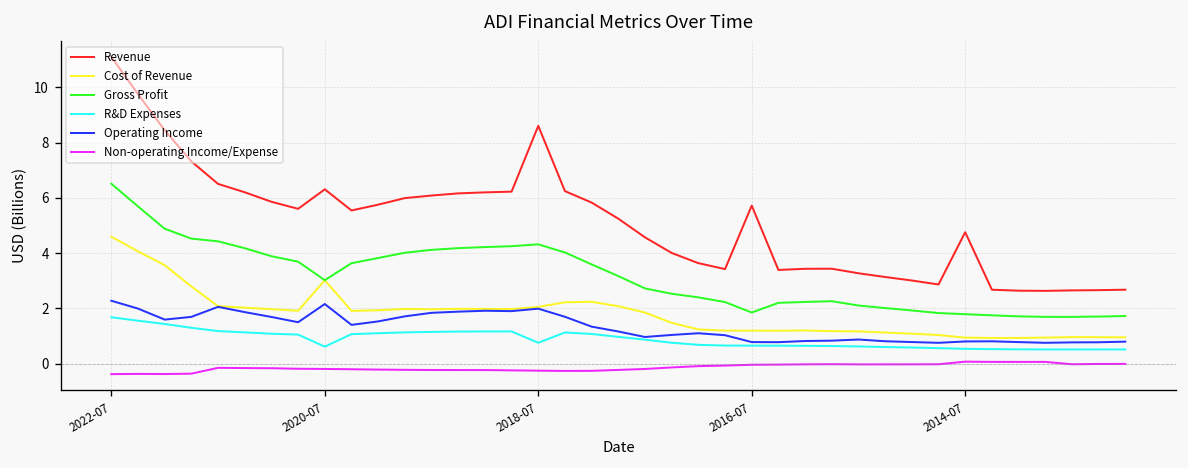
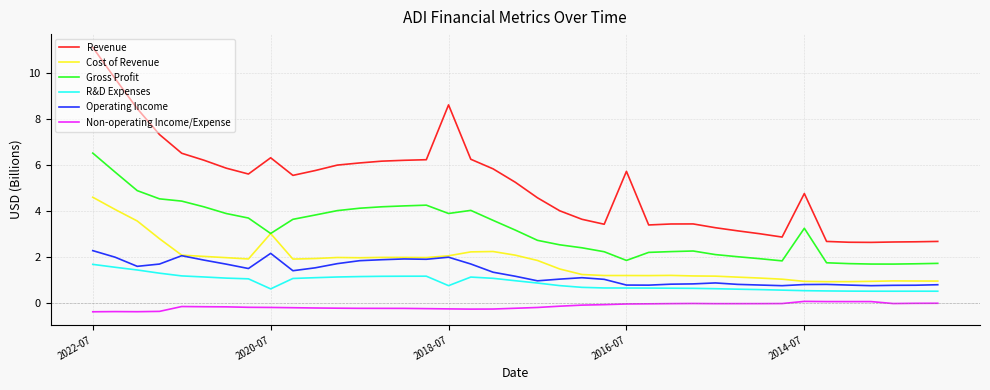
  {
    "Revenue": {
      "2020-07": 6.3,
      "2018-07": 8.6,
      "2016-07": 5.7,
      "2014-07": 4.8
    },
    "Cost of Revenue": {
      "2022-07": 4.6,
      "2016-07": 1.2,
      "2014-07": 0.9
    },
    "Gross Profit": {
      "2022-07": 6.5,
-     "2018-07": 4.3,
+     "2018-07": 3.9,
      "2016-07": 1.8,
-     "2014-07": 1.8
+     "2014-07": 3.2
    },
    "R&D Expenses": {
      "2022-07": 1.7,
      "2020-07": 0.6,
      "2018-07": 0.8,
      "2016-07": 0.7,
      "2014-07": 0.5
    },
    "Operating Income": {
      "2022-07": 2.3,
      "2020-07": 2.2,
      "2016-07": 0.8,
      "2014-07": 0.8
    },
    "Non-operating Income/Expense": {
      "2022-07": -0.4,
      "2020-07": -0.2,
      "2018-07": -0.3,
      "2016-07": 0.0,
      "2014-07": 0.1
    }
  }
